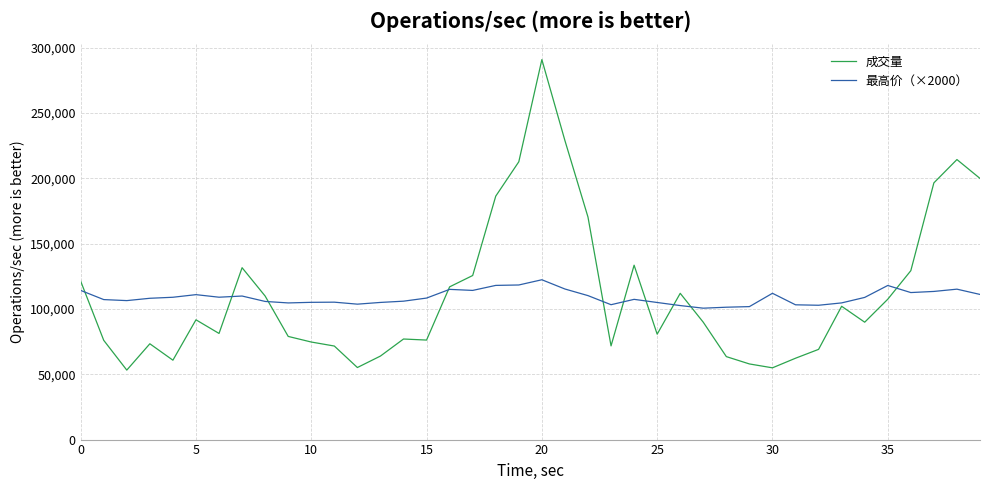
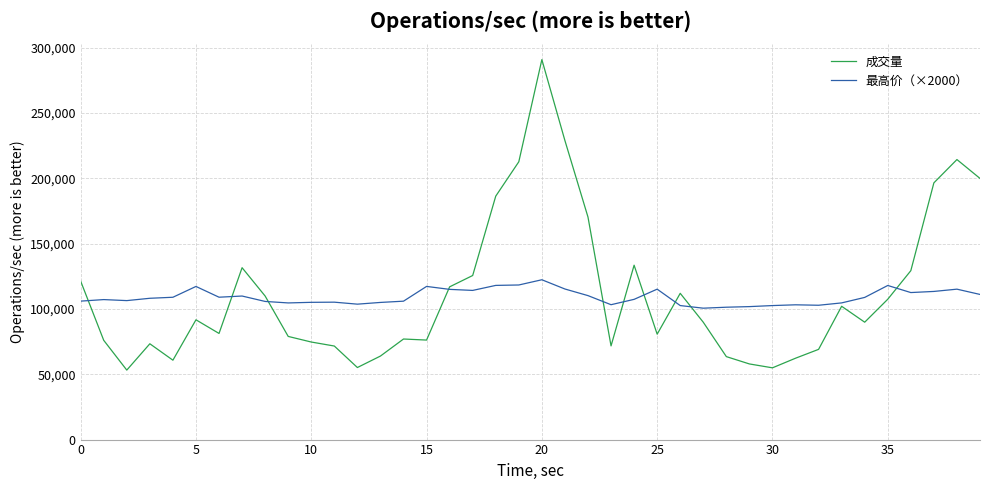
  {
    "成交量": {
      "0": "121,000",
      "5": "92,000",
      "10": "75,000",
      "15": "76,000",
      "20": "291,000",
      "25": "81,000",
      "30": "55,000",
      "35": "107,000"
    },
    "最高价（×2000）": {
-     "0": "114,000",
-     "5": "111,000",
+     "0": "106,000",
+     "5": "117,000",
      "10": "105,000",
-     "15": "108,000",
+     "15": "117,000",
      "20": "122,000",
-     "25": "105,000",
-     "30": "112,000",
+     "25": "115,000",
+     "30": "103,000",
      "35": "118,000"
    }
  }
